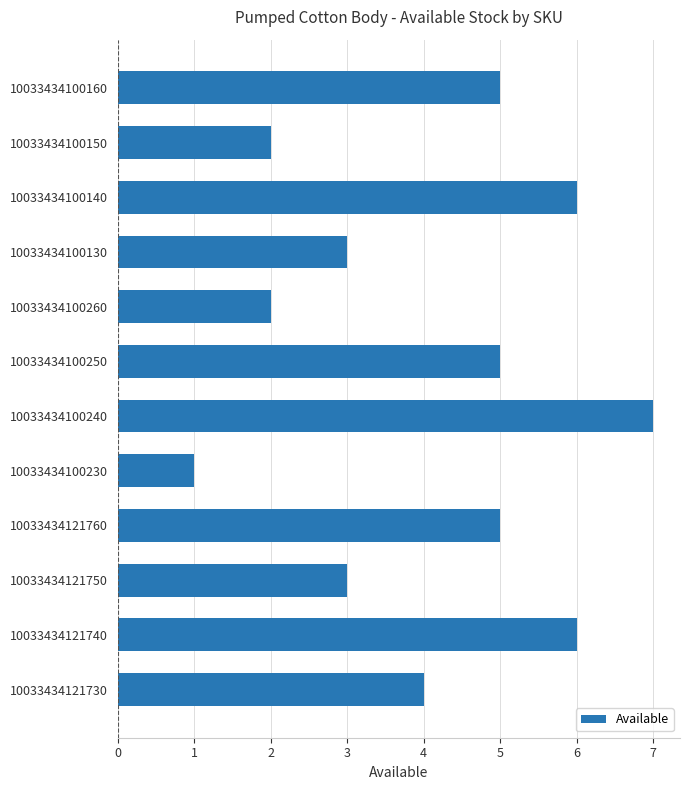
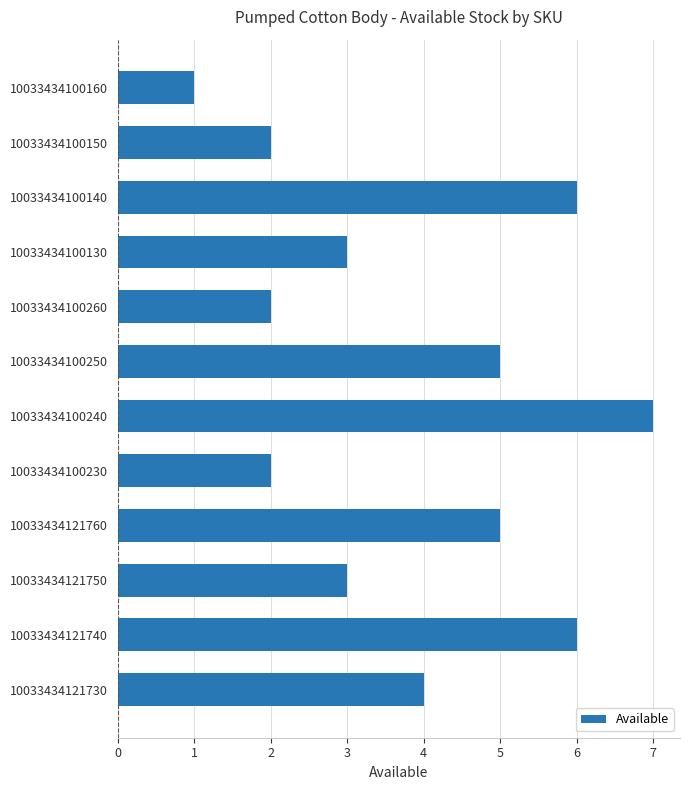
  {
-   "10033434100160": 5,
+   "10033434100160": 1,
    "10033434100150": 2,
    "10033434100140": 6,
    "10033434100130": 3,
    "10033434100260": 2,
    "10033434100250": 5,
    "10033434100240": 7,
-   "10033434100230": 1,
+   "10033434100230": 2,
    "10033434121760": 5,
    "10033434121750": 3,
    "10033434121740": 6,
    "10033434121730": 4
  }
